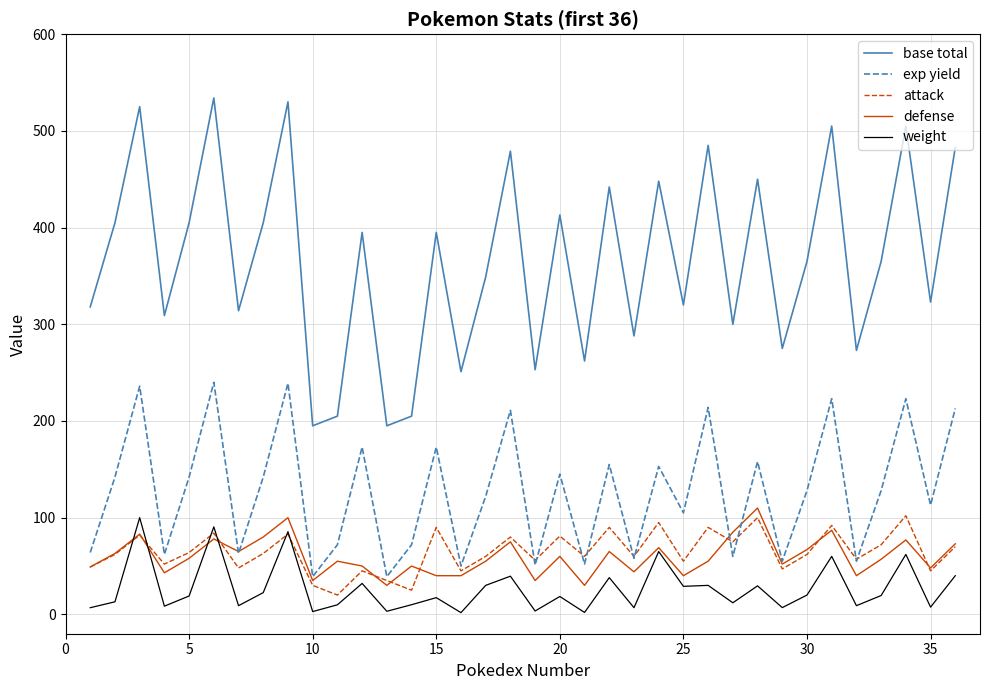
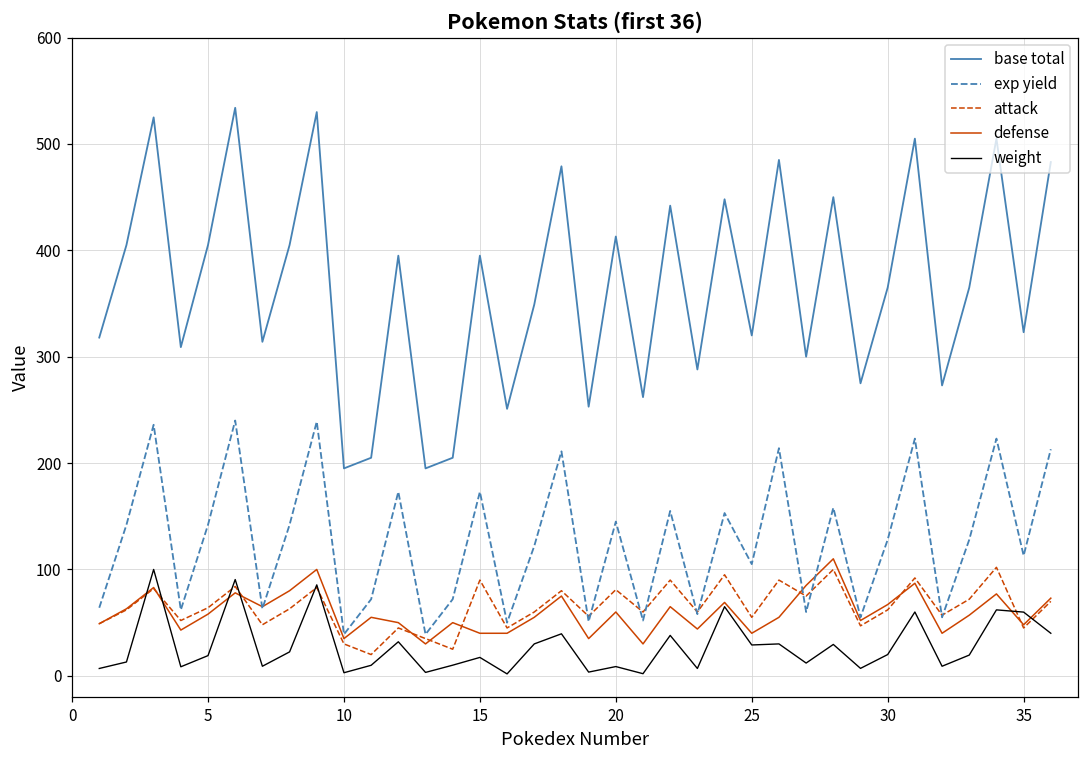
  {
    "weight": {
      "5": 20,
      "10": 0,
      "15": 20,
-     "20": 20,
+     "20": 10,
      "25": 30,
      "30": 20,
-     "35": 10
+     "35": 60
    }
  }
